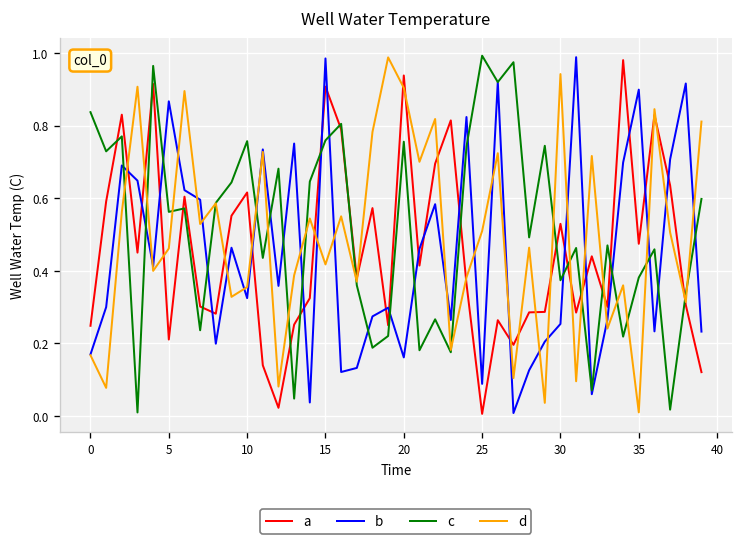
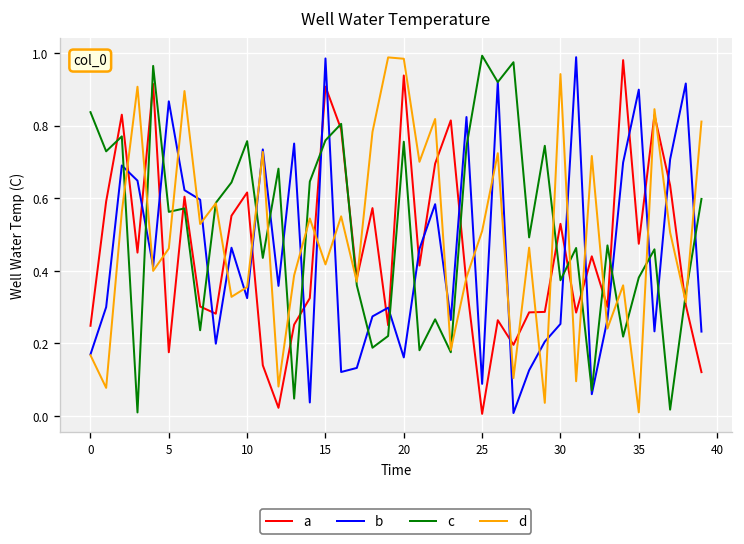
  {
    "a": {
      "0": 0.25,
-     "5": 0.21,
+     "5": 0.18,
      "10": 0.62,
      "15": 0.91,
      "20": 0.94,
      "25": 0.01,
      "30": 0.53,
      "35": 0.47
    },
    "b": {
      "5": 0.87,
      "10": 0.32,
      "15": 0.99,
      "20": 0.16,
      "25": 0.09,
      "30": 0.25,
      "35": 0.90
    },
    "c": {
      "0": 0.84,
      "5": 0.56,
      "10": 0.76,
      "15": 0.76,
      "20": 0.76,
      "25": 0.99,
      "30": 0.37,
      "35": 0.38
    },
    "d": {
      "5": 0.46,
      "10": 0.36,
      "15": 0.42,
-     "20": 0.90,
+     "20": 0.98,
      "25": 0.51,
      "30": 0.94,
      "35": 0.01
    }
  }
